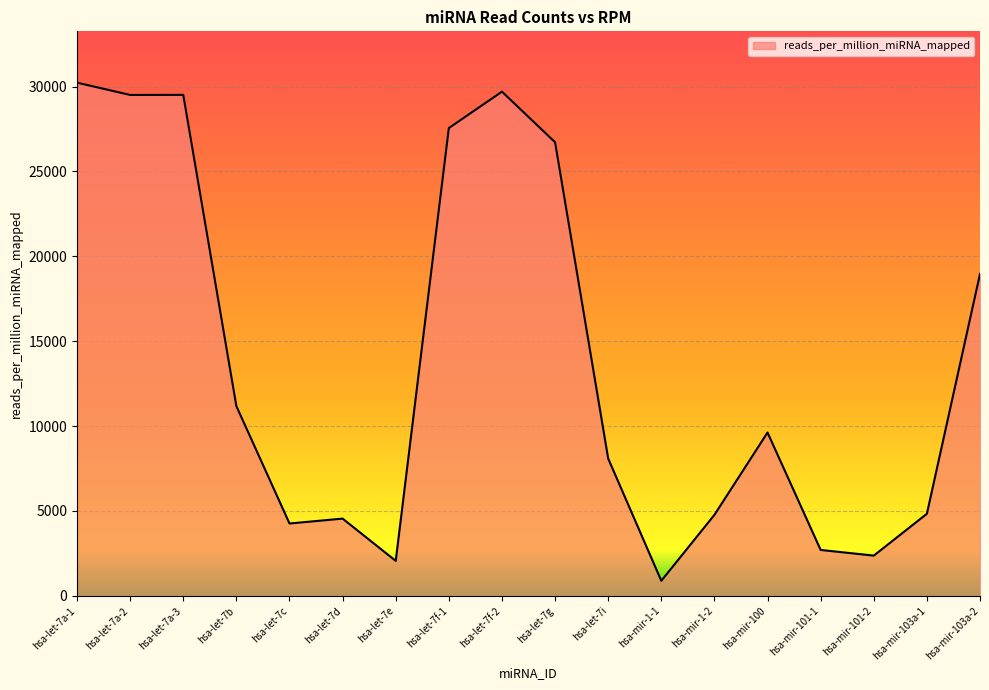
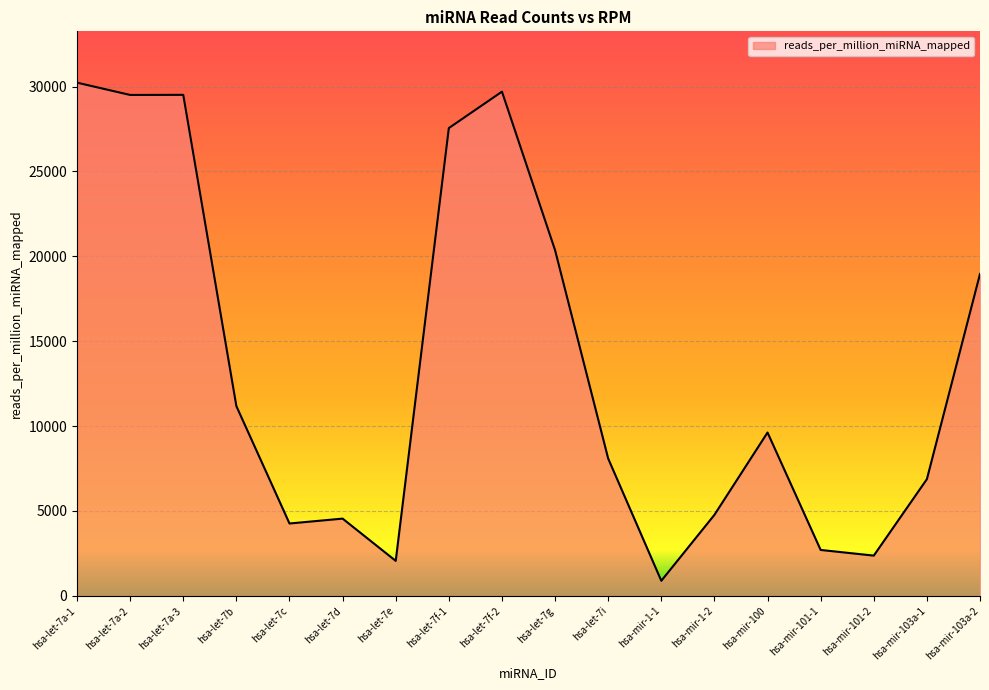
  {
    "hsa-let-7a-1": 30200,
    "hsa-let-7a-2": 29500,
    "hsa-let-7a-3": 29500,
    "hsa-let-7b": 11200,
    "hsa-let-7c": 4300,
    "hsa-let-7d": 4600,
    "hsa-let-7e": 2100,
    "hsa-let-7f-1": 27600,
    "hsa-let-7f-2": 29700,
-   "hsa-let-7g": 26700,
+   "hsa-let-7g": 20400,
    "hsa-let-7i": 8100,
    "hsa-mir-1-1": 900,
    "hsa-mir-1-2": 4800,
    "hsa-mir-100": 9600,
    "hsa-mir-101-1": 2700,
    "hsa-mir-101-2": 2400,
-   "hsa-mir-103a-1": 4800,
+   "hsa-mir-103a-1": 6900,
    "hsa-mir-103a-2": 19000
  }
